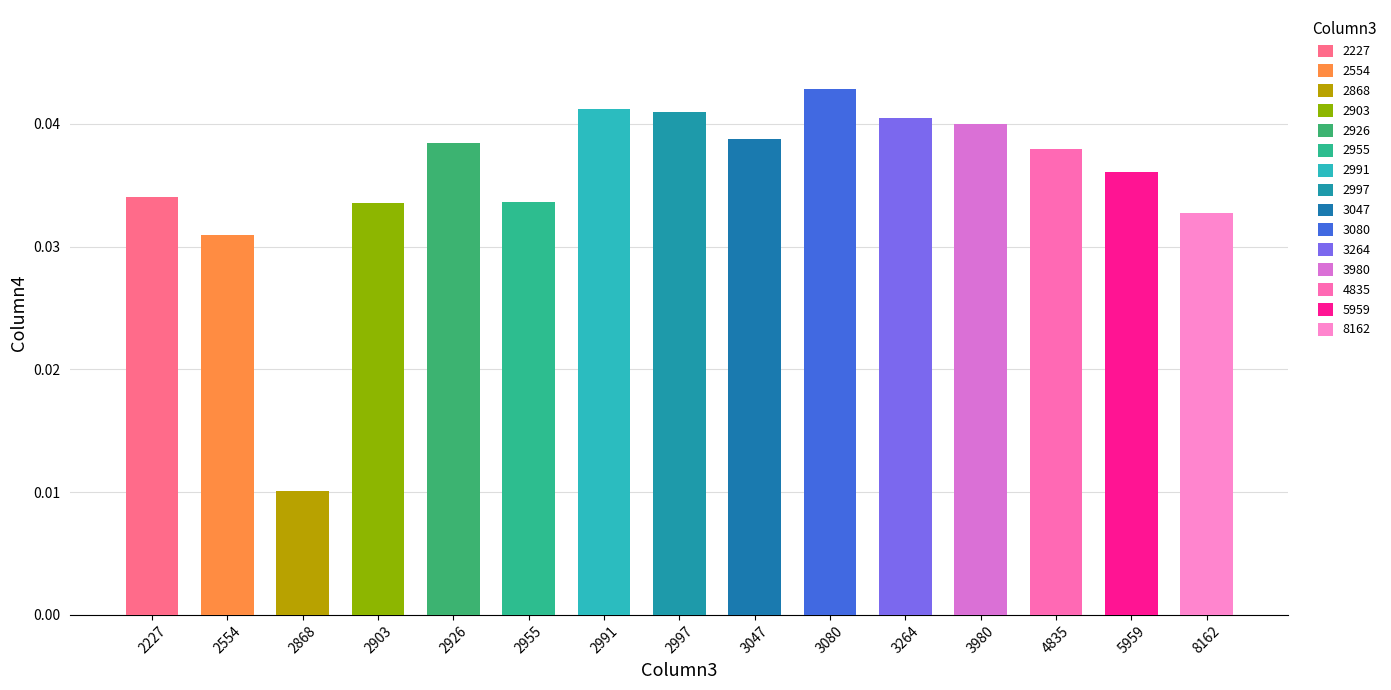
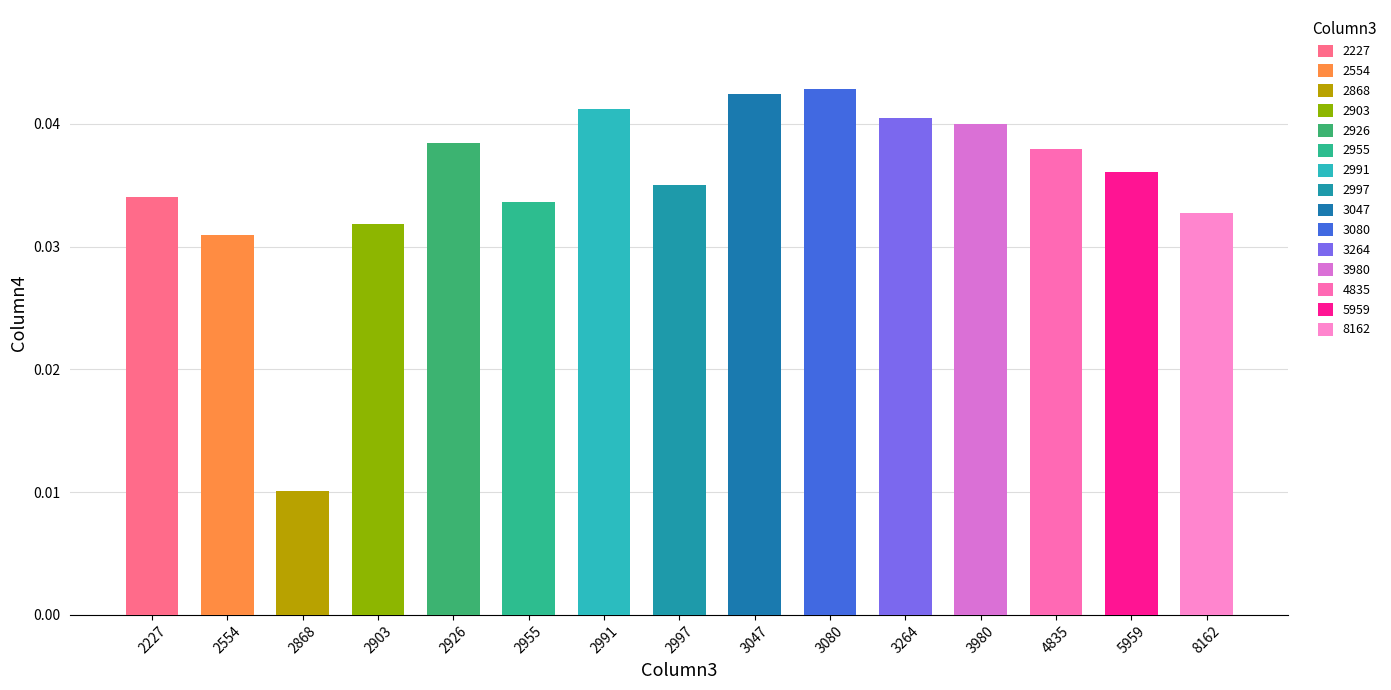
  {
    "2227": 0.0341,
    "2554": 0.0309,
    "2868": 0.0101,
-   "2903": 0.0335,
+   "2903": 0.0318,
    "2926": 0.0385,
    "2955": 0.0336,
    "2991": 0.0412,
-   "2997": 0.041,
-   "3047": 0.0388,
+   "2997": 0.035,
+   "3047": 0.0425,
    "3080": 0.0429,
    "3264": 0.0405,
    "3980": 0.0400,
    "4835": 0.0380,
    "5959": 0.0361,
    "8162": 0.0328
  }
